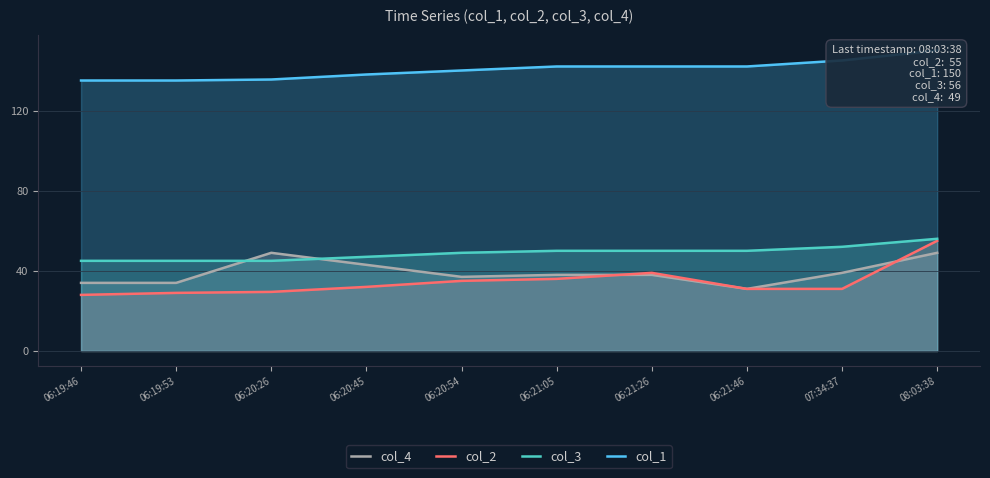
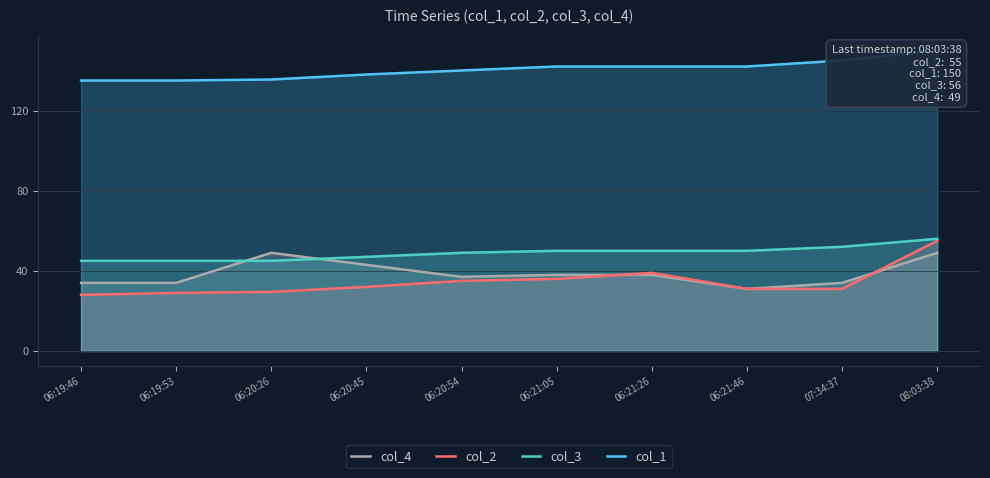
  {
    "col_4": {
      "06:19:46": 34,
      "06:19:53": 34,
      "06:20:26": 49,
      "06:20:45": 43,
      "06:20:54": 37,
      "06:21:05": 38,
-     "07:34:37": 39,
+     "07:34:37": 34,
      "08:03:38": 49
    },
    "col_2": {
      "06:19:46": 28,
      "06:19:53": 29,
      "06:20:26": 30,
      "06:20:45": 32,
      "06:20:54": 35,
      "06:21:05": 36,
      "07:34:37": 31
    }
  }
